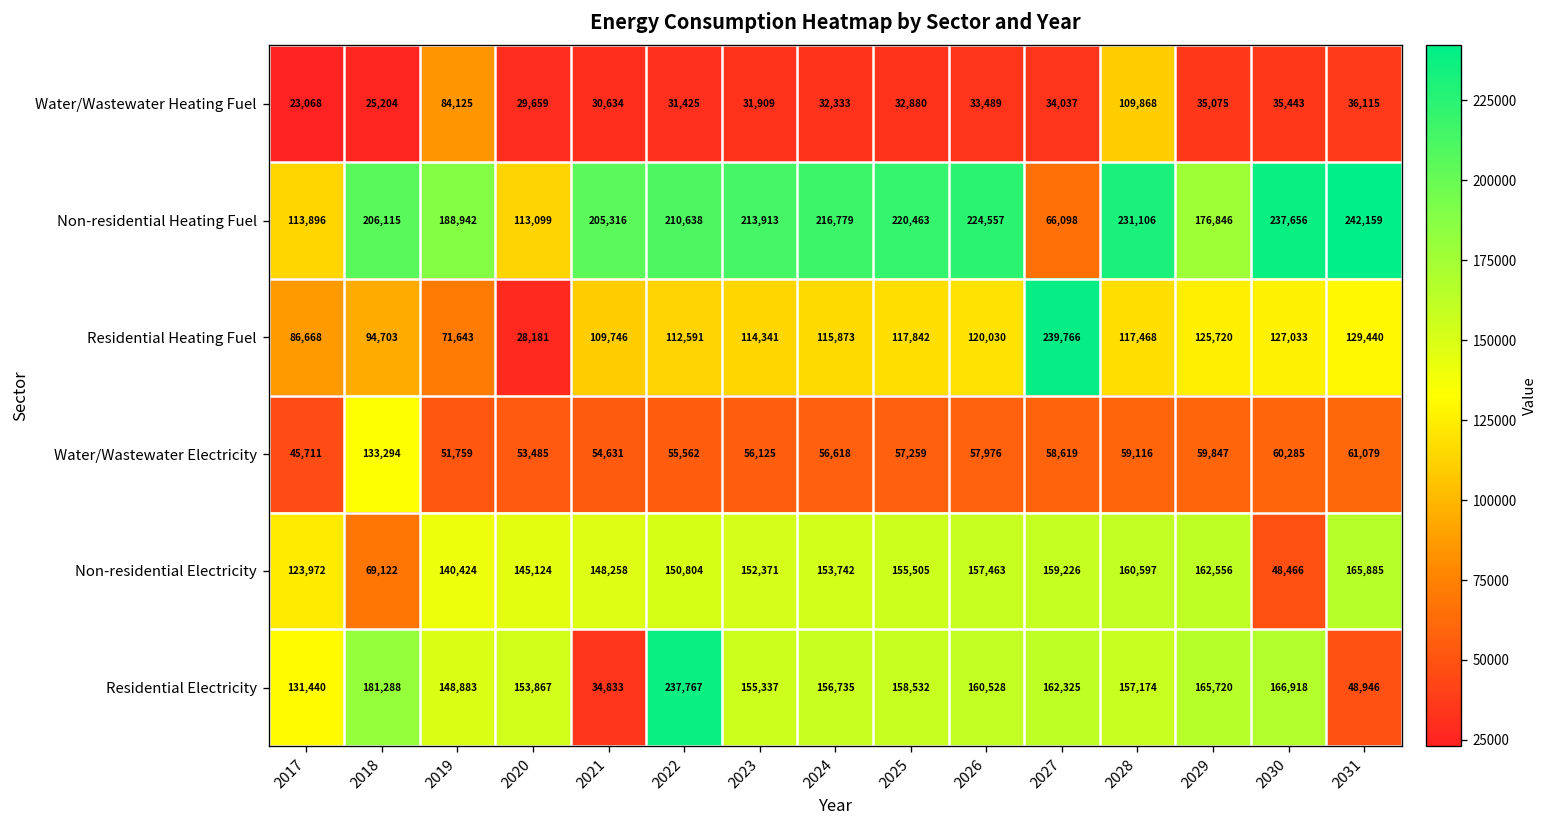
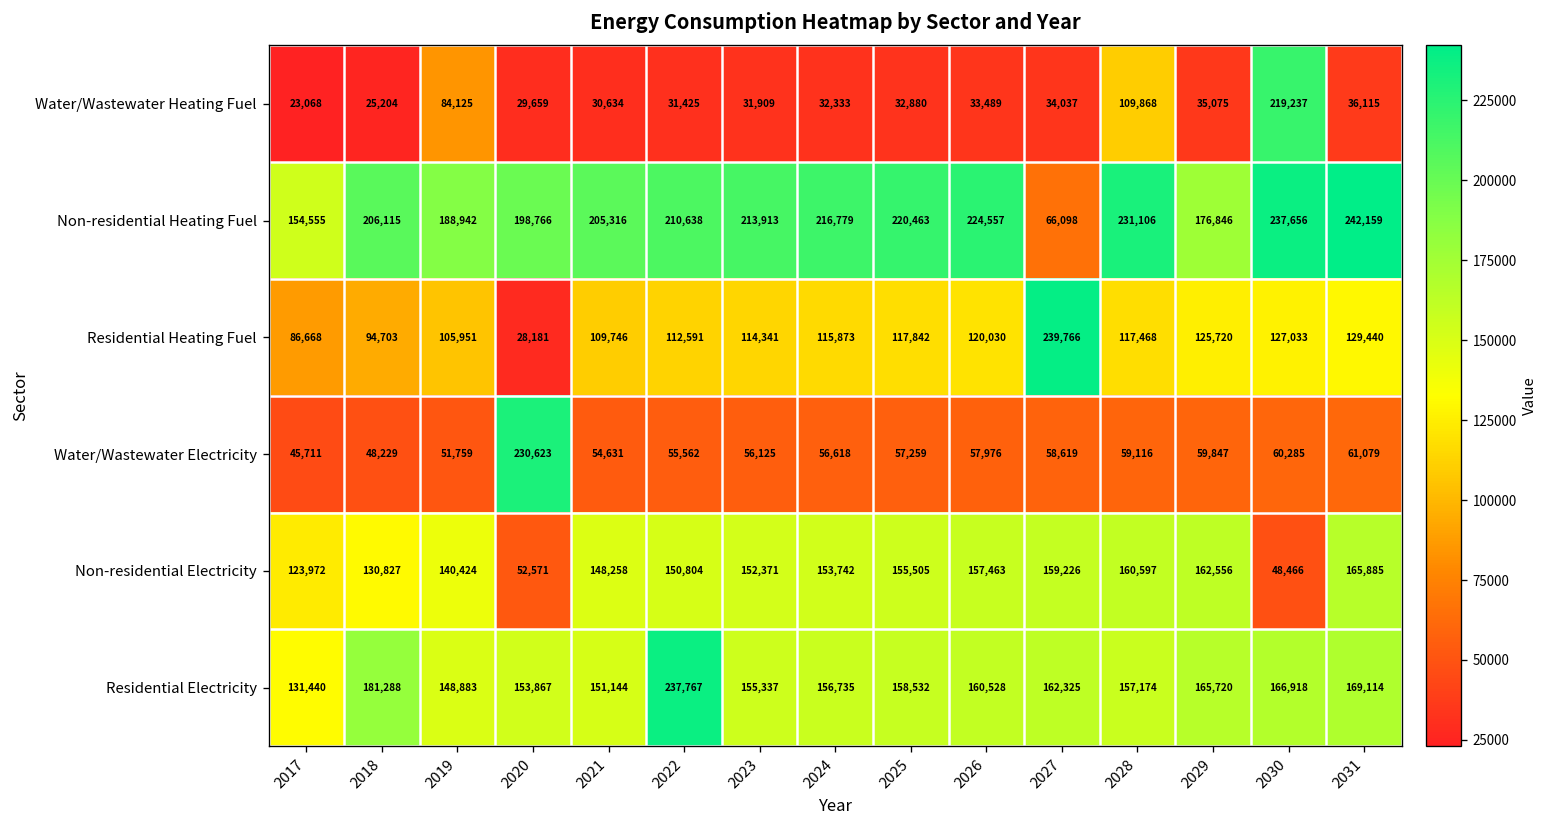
  {
    "Water/Wastewater Heating Fuel": {
      "2017": "23,068",
      "2018": "25,204",
      "2019": "84,125",
      "2020": "29,659",
      "2021": "30,634",
      "2022": "31,425",
      "2023": "31,909",
      "2024": "32,333",
      "2025": "32,880",
      "2026": "33,489",
      "2027": "34,037",
      "2028": "109,868",
      "2029": "35,075",
-     "2030": "35,443",
+     "2030": "219,237",
      "2031": "36,115"
    },
    "Non-residential Heating Fuel": {
-     "2017": "113,896",
+     "2017": "154,555",
      "2018": "206,115",
      "2019": "188,942",
-     "2020": "113,099",
+     "2020": "198,766",
      "2021": "205,316",
      "2022": "210,638",
      "2023": "213,913",
      "2024": "216,779",
      "2025": "220,463",
      "2026": "224,557",
      "2027": "66,098",
      "2028": "231,106",
      "2029": "176,846",
      "2030": "237,656",
      "2031": "242,159"
    },
    "Residential Heating Fuel": {
      "2017": "86,668",
      "2018": "94,703",
-     "2019": "71,643",
+     "2019": "105,951",
      "2020": "28,181",
      "2021": "109,746",
      "2022": "112,591",
      "2023": "114,341",
      "2024": "115,873",
      "2025": "117,842",
      "2026": "120,030",
      "2027": "239,766",
      "2028": "117,468",
      "2029": "125,720",
      "2030": "127,033",
      "2031": "129,440"
    },
    "Water/Wastewater Electricity": {
      "2017": "45,711",
-     "2018": "133,294",
+     "2018": "48,229",
      "2019": "51,759",
-     "2020": "53,485",
+     "2020": "230,623",
      "2021": "54,631",
      "2022": "55,562",
      "2023": "56,125",
      "2024": "56,618",
      "2025": "57,259",
      "2026": "57,976",
      "2027": "58,619",
      "2028": "59,116",
      "2029": "59,847",
      "2030": "60,285",
      "2031": "61,079"
    },
    "Non-residential Electricity": {
      "2017": "123,972",
-     "2018": "69,122",
+     "2018": "130,827",
      "2019": "140,424",
-     "2020": "145,124",
+     "2020": "52,571",
      "2021": "148,258",
      "2022": "150,804",
      "2023": "152,371",
      "2024": "153,742",
      "2025": "155,505",
      "2026": "157,463",
      "2027": "159,226",
      "2028": "160,597",
      "2029": "162,556",
      "2030": "48,466",
      "2031": "165,885"
    },
    "Residential Electricity": {
      "2017": "131,440",
      "2018": "181,288",
      "2019": "148,883",
      "2020": "153,867",
-     "2021": "34,833",
+     "2021": "151,144",
      "2022": "237,767",
      "2023": "155,337",
      "2024": "156,735",
      "2025": "158,532",
      "2026": "160,528",
      "2027": "162,325",
      "2028": "157,174",
      "2029": "165,720",
      "2030": "166,918",
-     "2031": "48,946"
+     "2031": "169,114"
    }
  }
